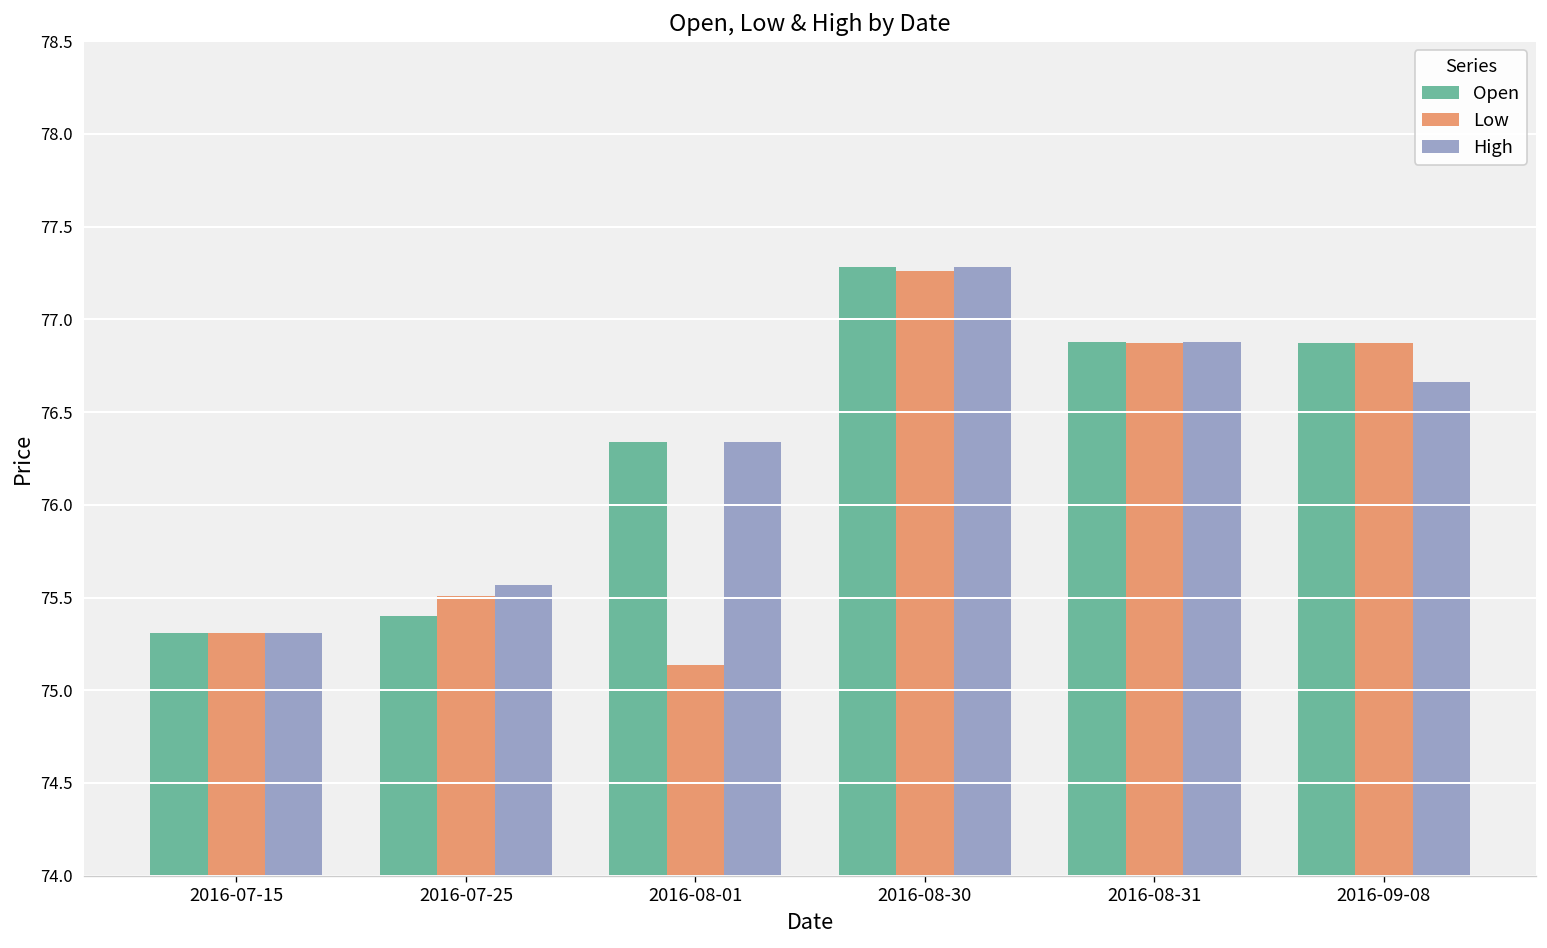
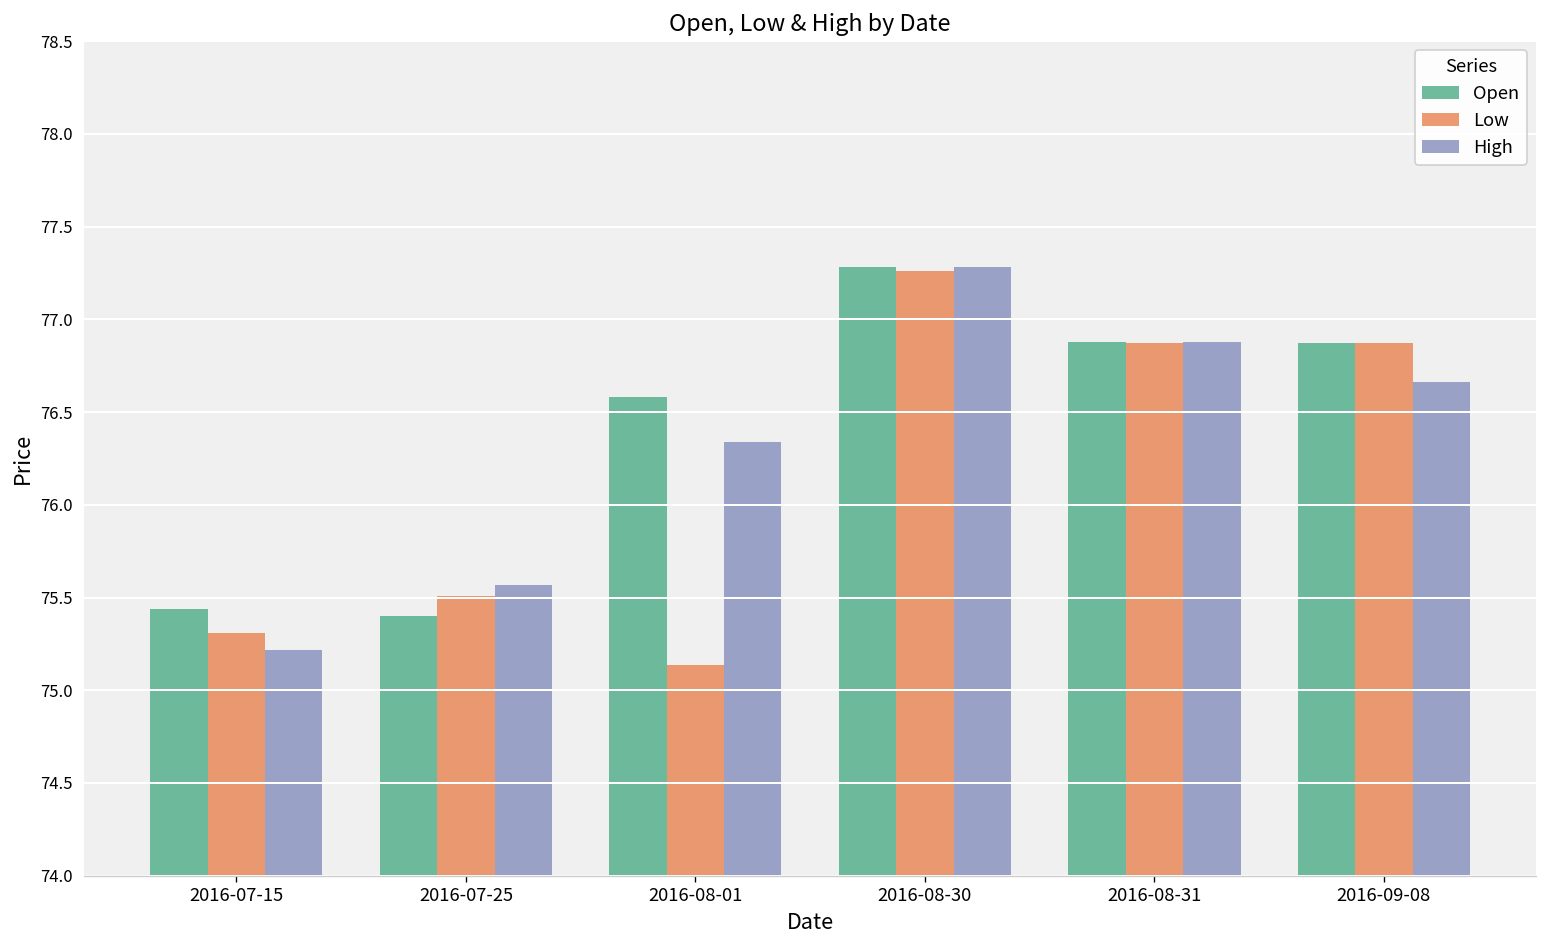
  {
    "Open": {
-     "2016-07-15": 75.31,
+     "2016-07-15": 75.44,
      "2016-07-25": 75.40,
-     "2016-08-01": 76.34,
+     "2016-08-01": 76.58,
      "2016-08-30": 77.28,
      "2016-08-31": 76.88,
      "2016-09-08": 76.87
    },
    "Low": {
      "2016-07-15": 75.31,
      "2016-07-25": 75.51,
      "2016-08-01": 75.14,
      "2016-08-30": 77.26,
      "2016-08-31": 76.87,
      "2016-09-08": 76.87
    },
    "High": {
-     "2016-07-15": 75.31,
+     "2016-07-15": 75.21,
      "2016-07-25": 75.57,
      "2016-08-01": 76.34,
      "2016-08-30": 77.28,
      "2016-08-31": 76.88,
      "2016-09-08": 76.66
    }
  }
